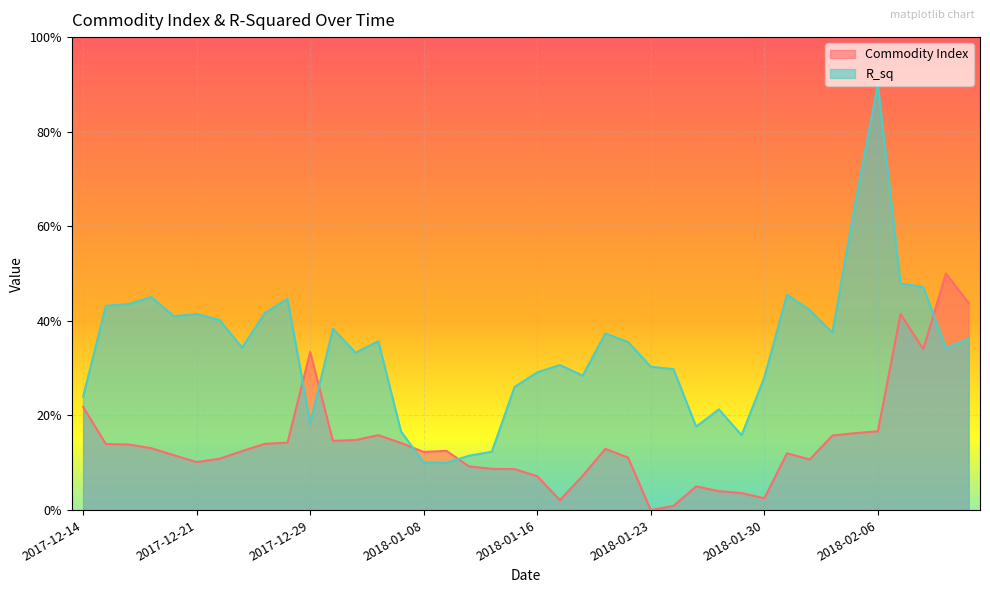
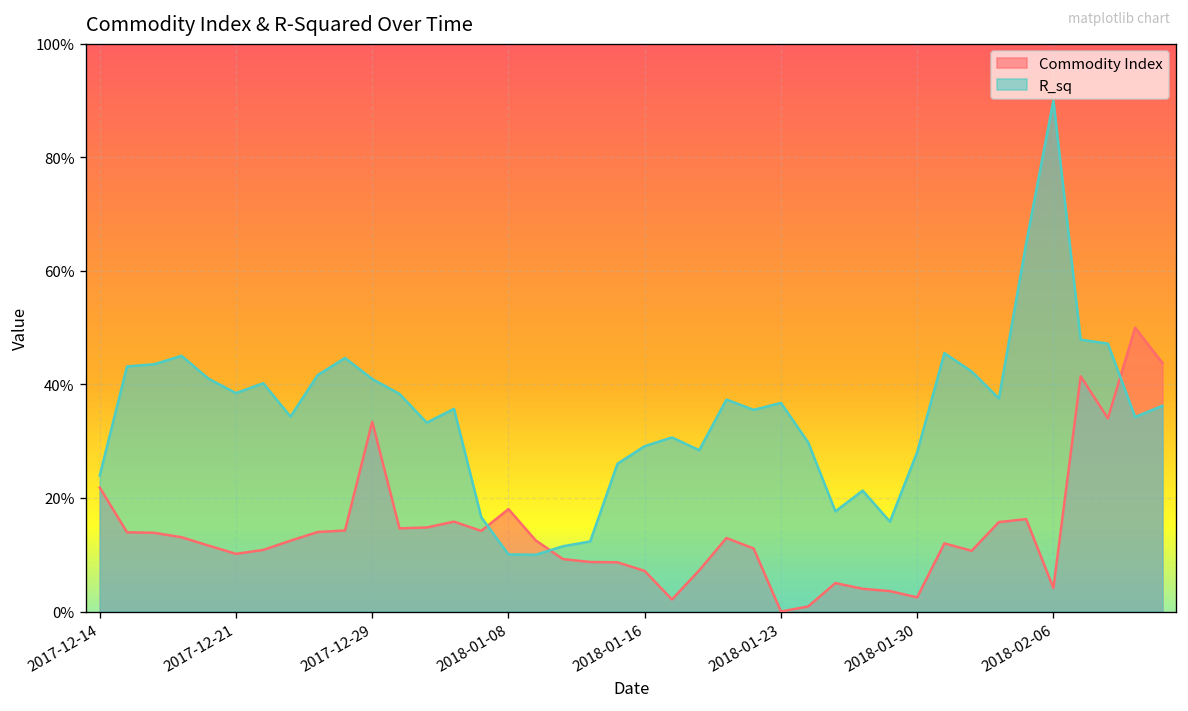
  {
    "Commodity Index": {
      "2017-12-14": "22%",
      "2017-12-21": "10%",
      "2017-12-29": "33%",
-     "2018-01-08": "12%",
+     "2018-01-08": "18%",
      "2018-01-16": "7%",
      "2018-01-23": "0%",
      "2018-01-30": "2%",
-     "2018-02-06": "17%"
+     "2018-02-06": "4%"
    },
    "R_sq": {
      "2017-12-14": "24%",
-     "2017-12-21": "41%",
-     "2017-12-29": "18%",
+     "2017-12-21": "38%",
+     "2017-12-29": "41%",
      "2018-01-08": "10%",
      "2018-01-16": "29%",
-     "2018-01-23": "30%",
+     "2018-01-23": "37%",
      "2018-01-30": "28%"
    }
  }
